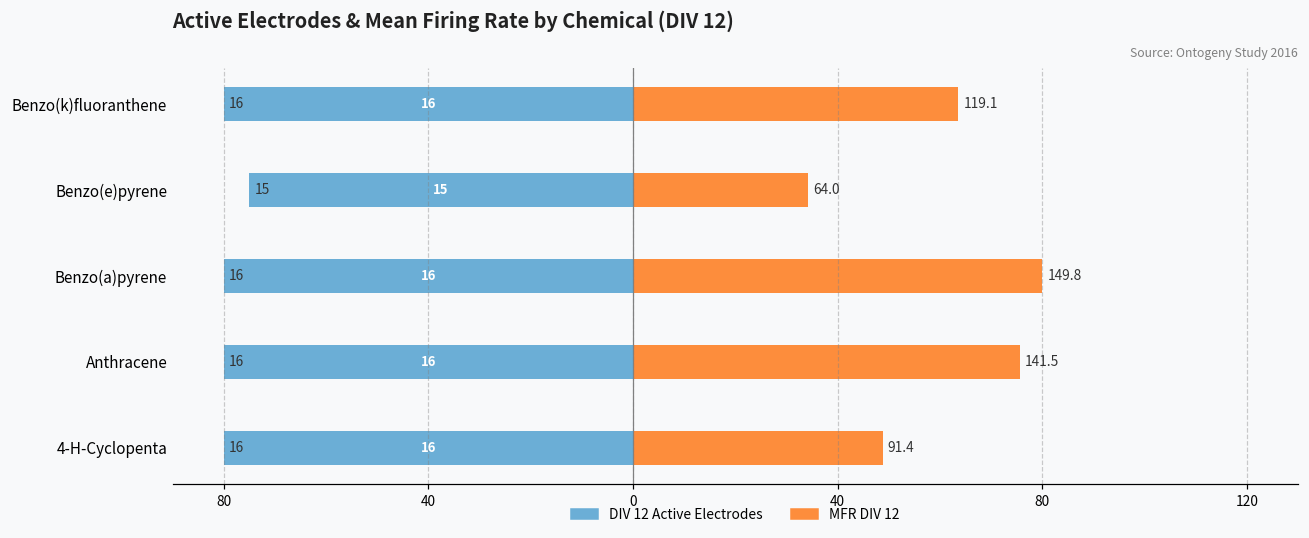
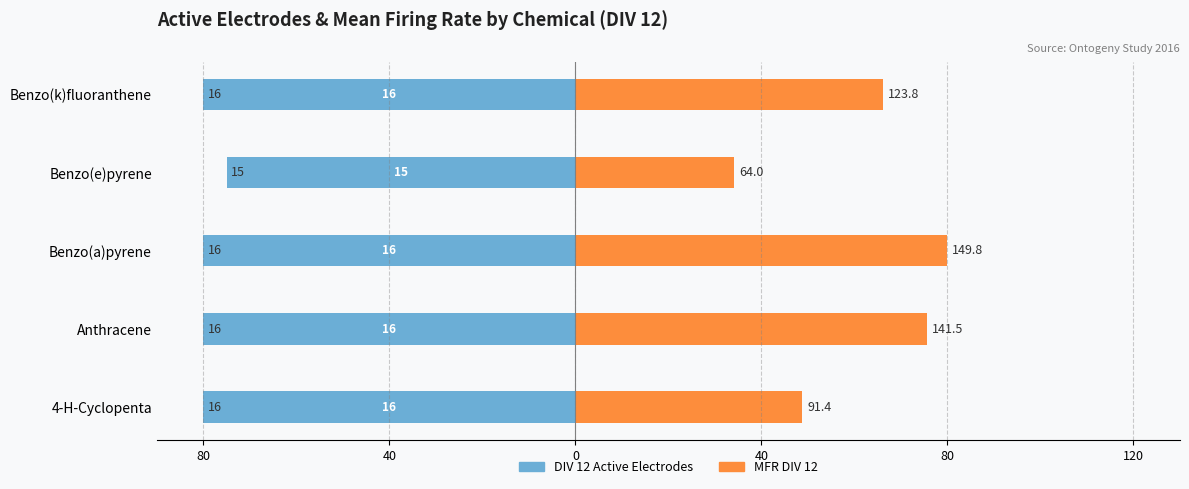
  {
    "MFR DIV 12": {
-     "Benzo(k)fluoranthene": 119.1
+     "Benzo(k)fluoranthene": 123.8
    }
  }
